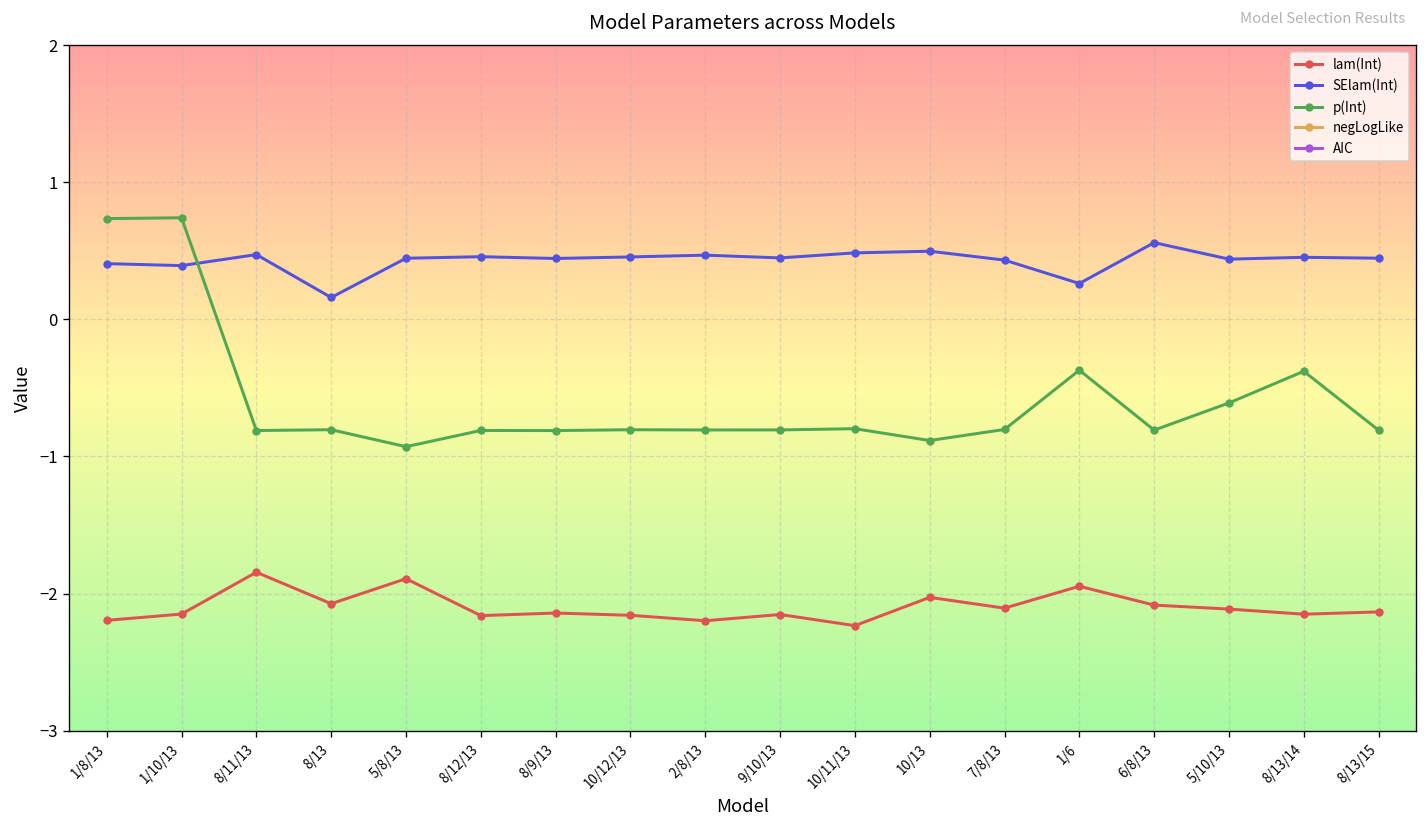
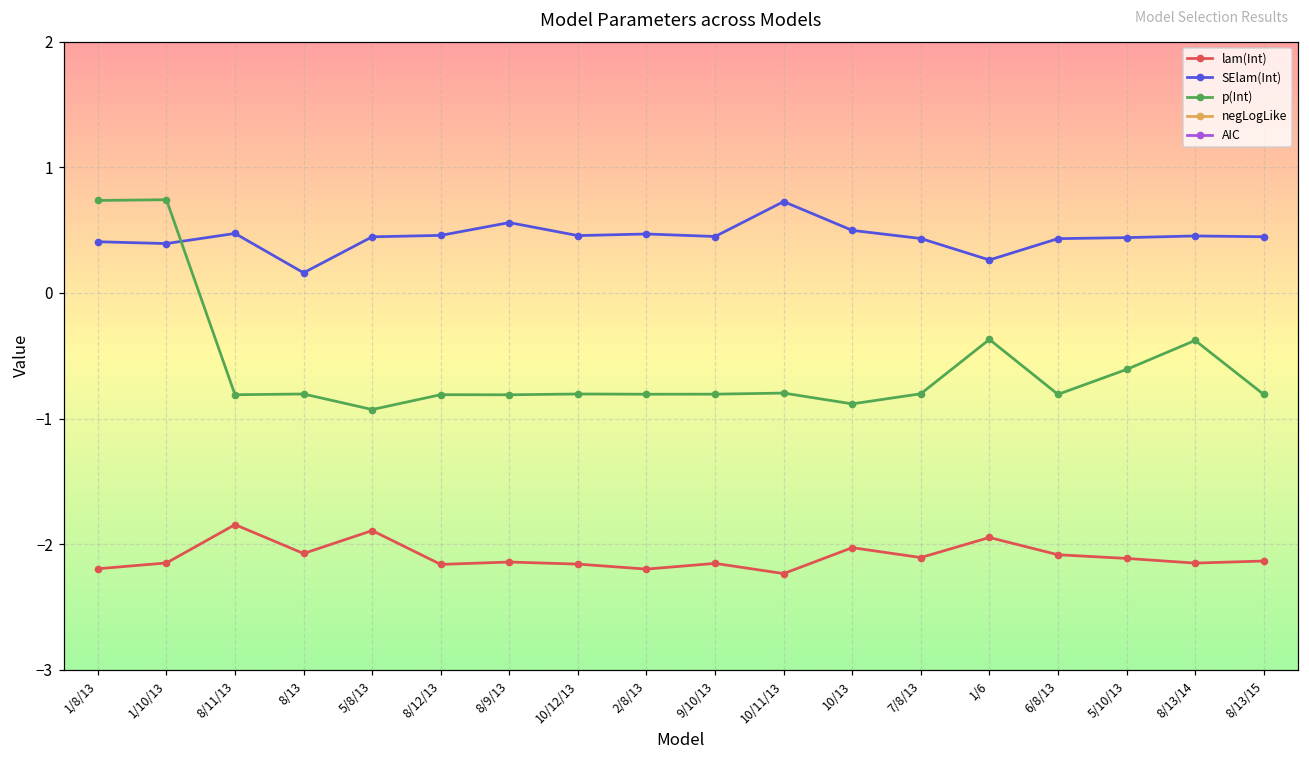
  {
    "lam(Int)": {
      "1/8/13": -2.20,
      "1/10/13": -2.15,
      "8/11/13": -1.84,
      "8/13": -2.07,
      "5/8/13": -1.89,
      "8/12/13": -2.16,
      "8/9/13": -2.14,
      "10/12/13": -2.16,
      "2/8/13": -2.20,
      "9/10/13": -2.15,
      "10/11/13": -2.23,
      "10/13": -2.03,
      "7/8/13": -2.11,
      "1/6": -1.95,
      "6/8/13": -2.08,
      "5/10/13": -2.11,
      "8/13/14": -2.15,
      "8/13/15": -2.13
    },
    "SElam(Int)": {
      "1/8/13": 0.41,
      "1/10/13": 0.39,
      "8/11/13": 0.47,
      "8/13": 0.16,
      "5/8/13": 0.45,
      "8/12/13": 0.46,
-     "8/9/13": 0.44,
+     "8/9/13": 0.56,
      "10/12/13": 0.46,
      "2/8/13": 0.47,
      "9/10/13": 0.45,
-     "10/11/13": 0.49,
+     "10/11/13": 0.73,
      "10/13": 0.50,
      "7/8/13": 0.43,
      "1/6": 0.26,
-     "6/8/13": 0.56,
+     "6/8/13": 0.43,
      "5/10/13": 0.44,
      "8/13/14": 0.45,
      "8/13/15": 0.45
    },
    "p(Int)": {
      "1/8/13": 0.74,
      "1/10/13": 0.74,
      "8/11/13": -0.81,
      "8/13": -0.80,
      "5/8/13": -0.93,
      "8/12/13": -0.81,
      "8/9/13": -0.81,
      "10/12/13": -0.80,
      "2/8/13": -0.81,
      "9/10/13": -0.81,
      "10/11/13": -0.80,
      "10/13": -0.88,
      "7/8/13": -0.80,
      "1/6": -0.37,
      "6/8/13": -0.81,
      "5/10/13": -0.61,
      "8/13/14": -0.38,
      "8/13/15": -0.81
    }
  }
